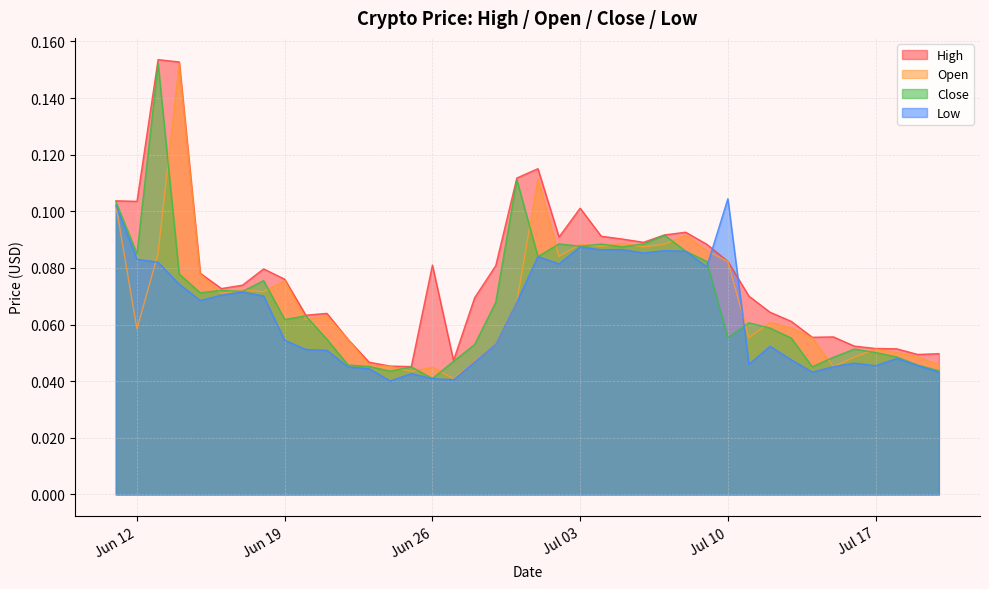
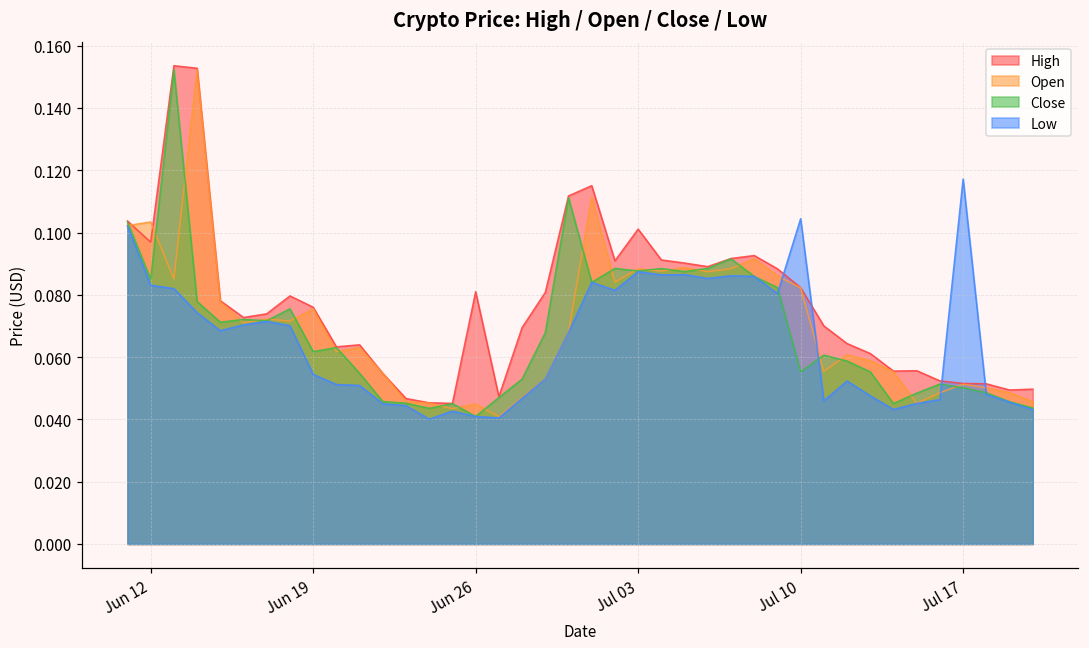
  {
    "High": {
-     "Jun 12": 0.104,
+     "Jun 12": 0.097,
      "Jun 26": 0.081,
      "Jul 03": 0.101
    },
    "Open": {
-     "Jun 12": 0.058,
+     "Jun 12": 0.103,
      "Jun 26": 0.045
    },
    "Close": {
      "Jun 12": 0.085,
      "Jun 19": 0.062,
      "Jul 10": 0.055,
      "Jul 17": 0.050
    },
    "Low": {
      "Jun 12": 0.083,
      "Jun 19": 0.054,
      "Jul 10": 0.104,
-     "Jul 17": 0.045
+     "Jul 17": 0.117
    }
  }
